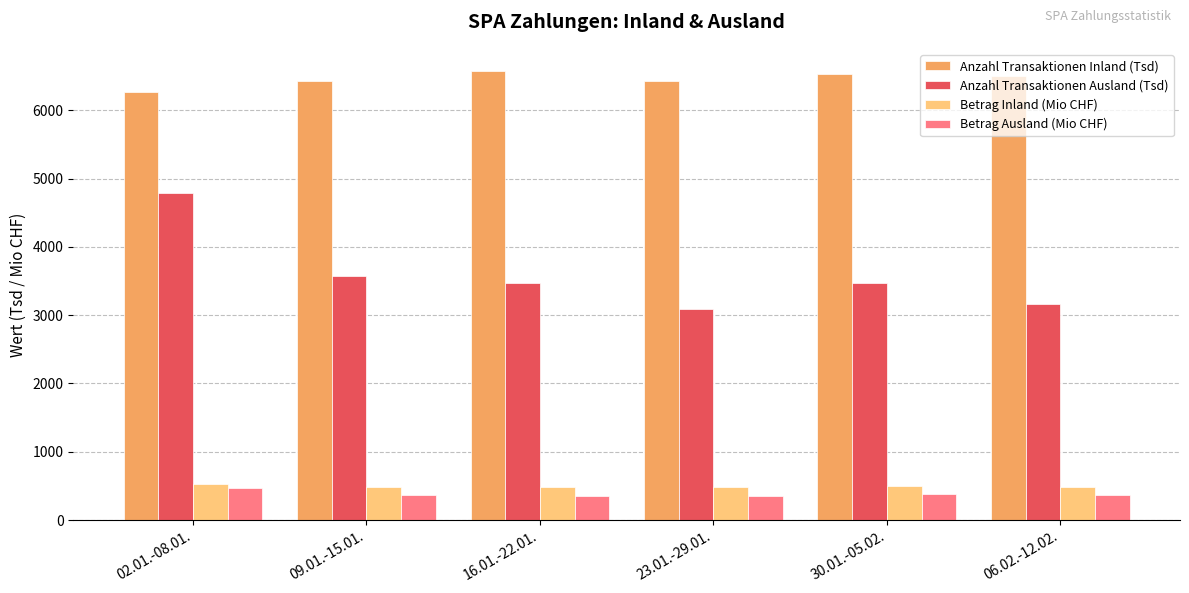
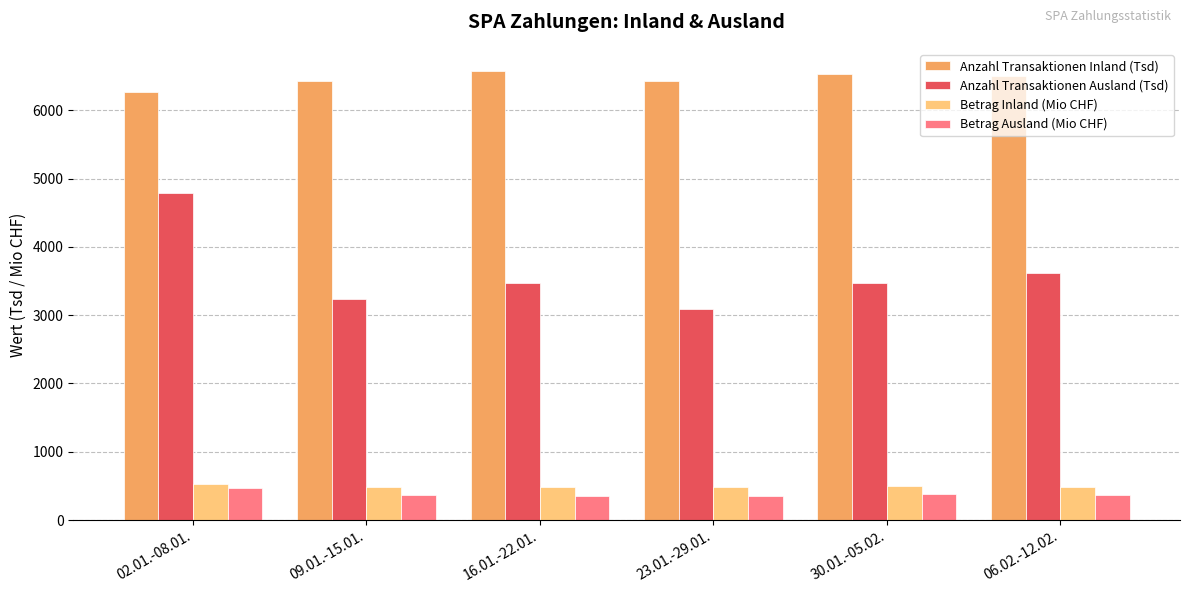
  {
    "Anzahl Transaktionen Ausland (Tsd)": {
      "02.01.-08.01.": 4800,
-     "09.01.-15.01.": 3600,
+     "09.01.-15.01.": 3200,
      "16.01.-22.01.": 3500,
      "23.01.-29.01.": 3100,
      "30.01.-05.02.": 3500,
-     "06.02.-12.02.": 3200
+     "06.02.-12.02.": 3600
    }
  }
